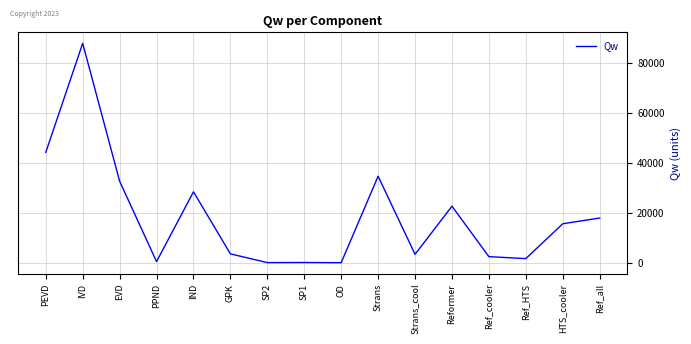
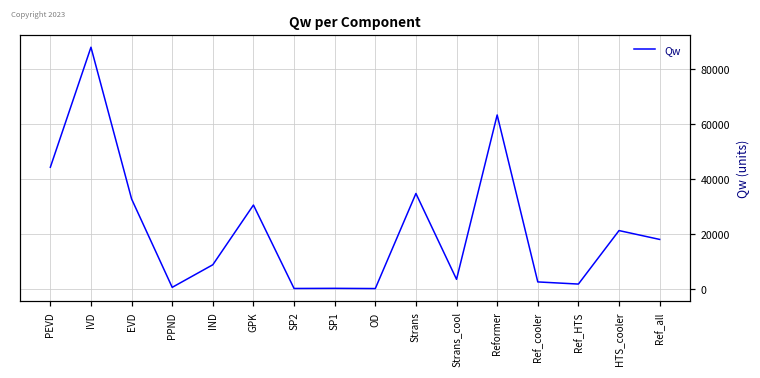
  {
    "PEVD": 44000,
    "IVD": 88000,
    "EVD": 33000,
    "PPND": 0,
-   "IND": 28000,
-   "GPK": 4000,
+   "IND": 9000,
+   "GPK": 30000,
    "SP2": 0,
    "SP1": 0,
    "OD": 0,
    "Strans": 35000,
    "Strans_cool": 3000,
-   "Reformer": 23000,
+   "Reformer": 63000,
    "Ref_cooler": 2000,
    "Ref_HTS": 2000,
-   "HTS_cooler": 16000,
+   "HTS_cooler": 21000,
    "Ref_all": 18000
  }
